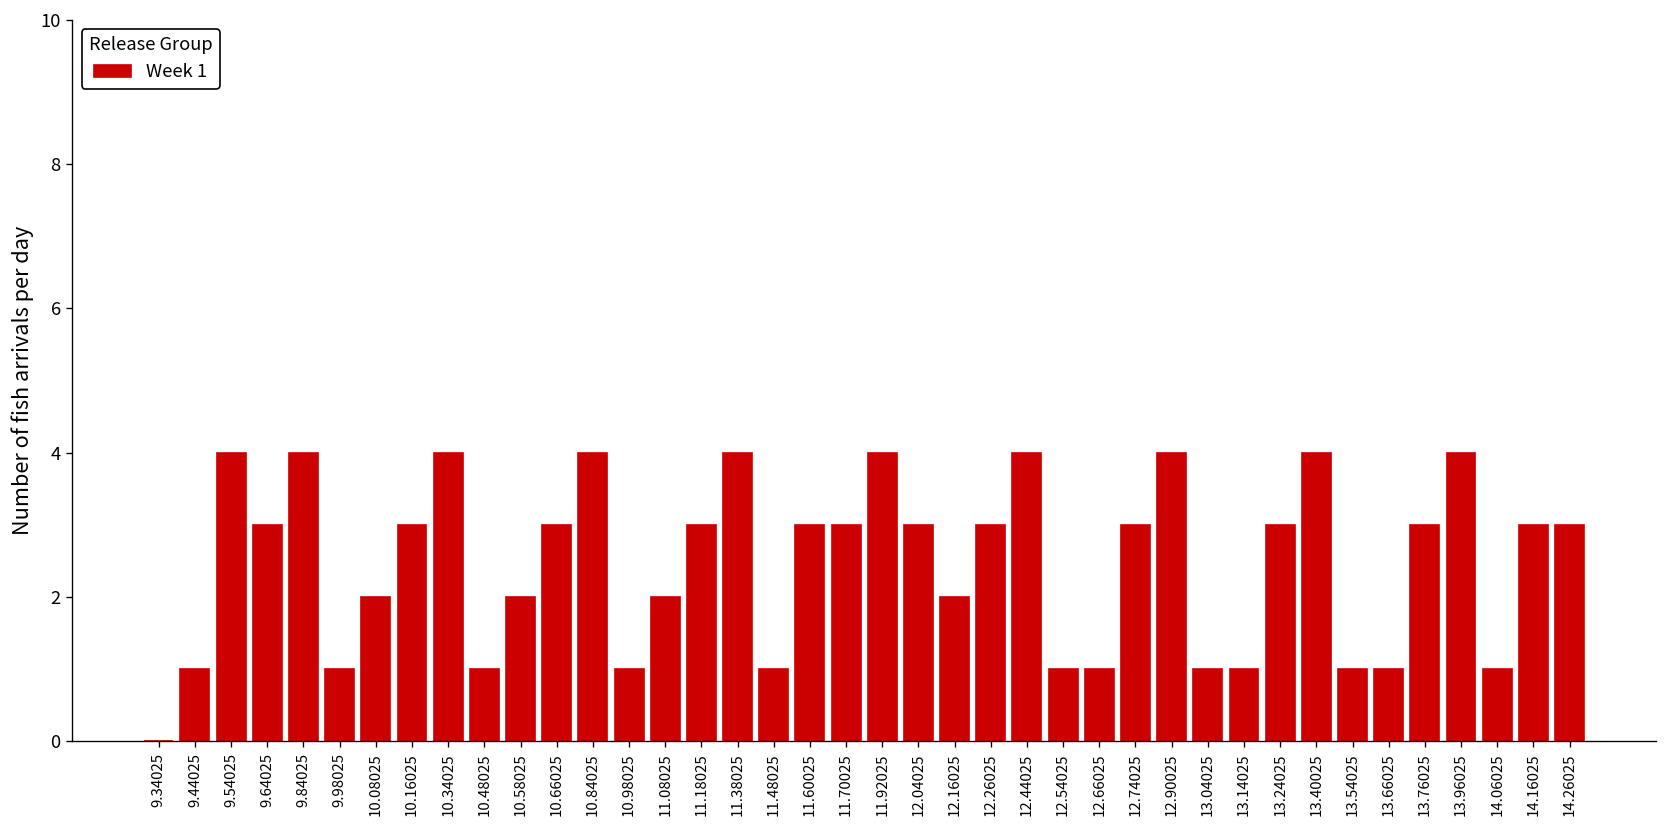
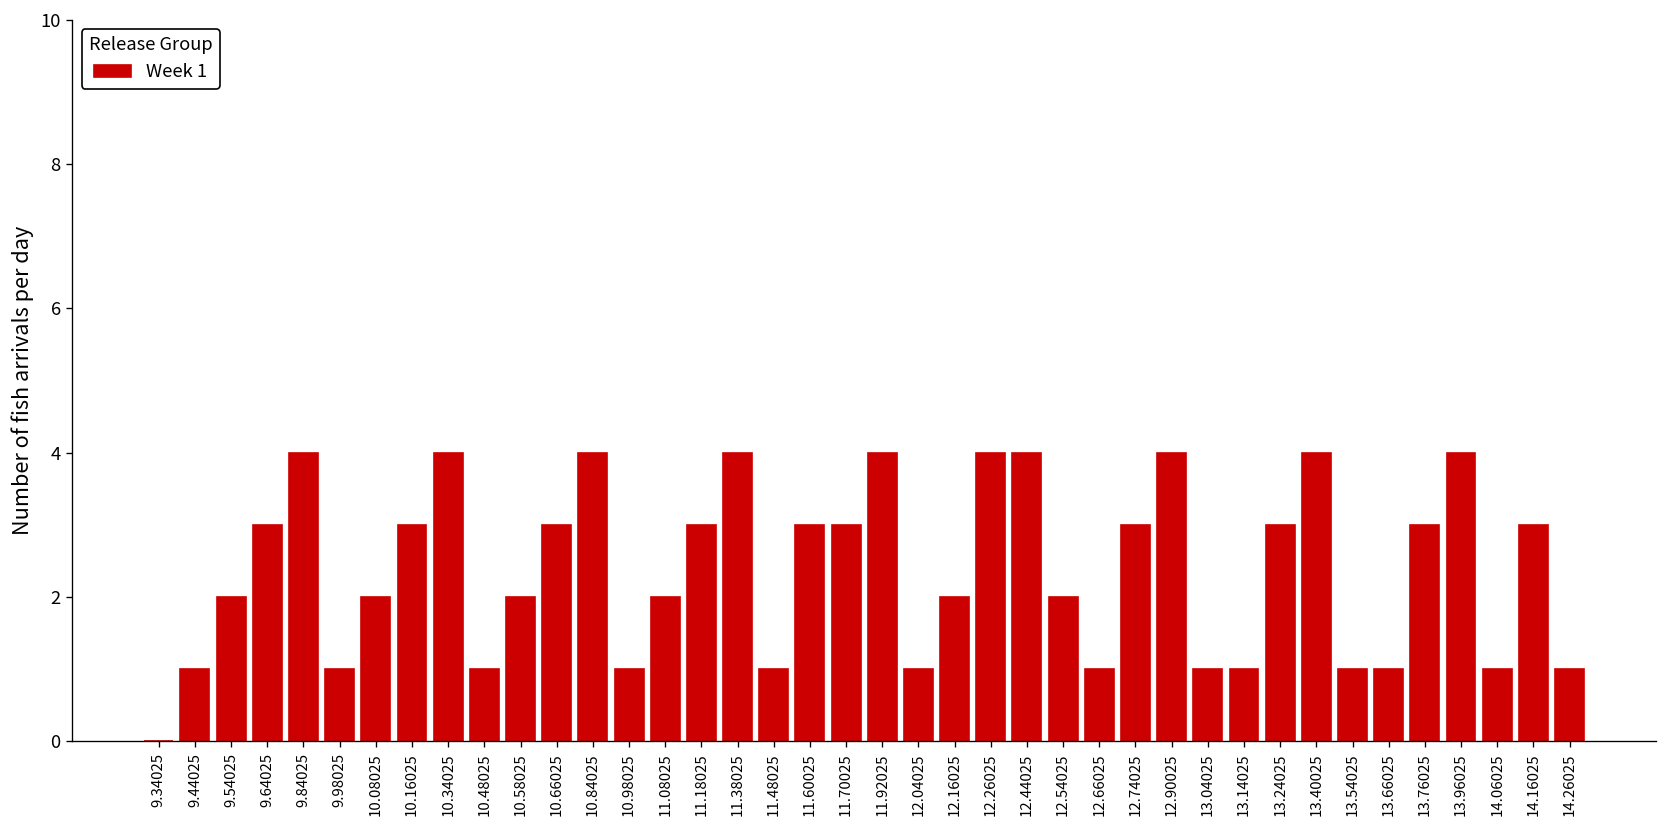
  {
    "9.34025": 0,
    "9.44025": 1,
-   "9.54025": 4,
+   "9.54025": 2,
    "9.64025": 3,
    "9.84025": 4,
    "9.98025": 1,
    "10.08025": 2,
    "10.16025": 3,
    "10.34025": 4,
    "10.48025": 1,
    "10.58025": 2,
    "10.66025": 3,
    "10.84025": 4,
    "10.98025": 1,
    "11.08025": 2,
    "11.18025": 3,
    "11.38025": 4,
    "11.48025": 1,
    "11.60025": 3,
    "11.70025": 3,
    "11.92025": 4,
-   "12.04025": 3,
+   "12.04025": 1,
    "12.16025": 2,
-   "12.26025": 3,
+   "12.26025": 4,
    "12.44025": 4,
-   "12.54025": 1,
+   "12.54025": 2,
    "12.66025": 1,
    "12.74025": 3,
    "12.90025": 4,
    "13.04025": 1,
    "13.14025": 1,
    "13.24025": 3,
    "13.40025": 4,
    "13.54025": 1,
    "13.66025": 1,
    "13.76025": 3,
    "13.96025": 4,
    "14.06025": 1,
    "14.16025": 3,
-   "14.26025": 3
+   "14.26025": 1
  }
